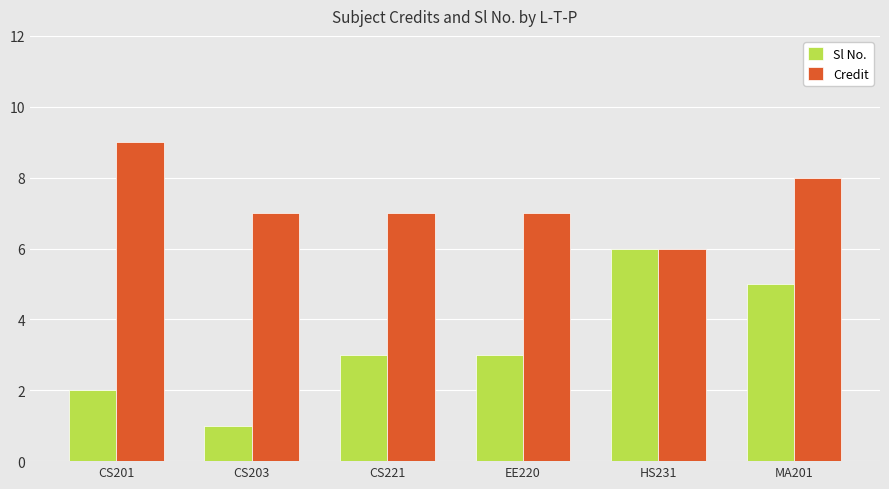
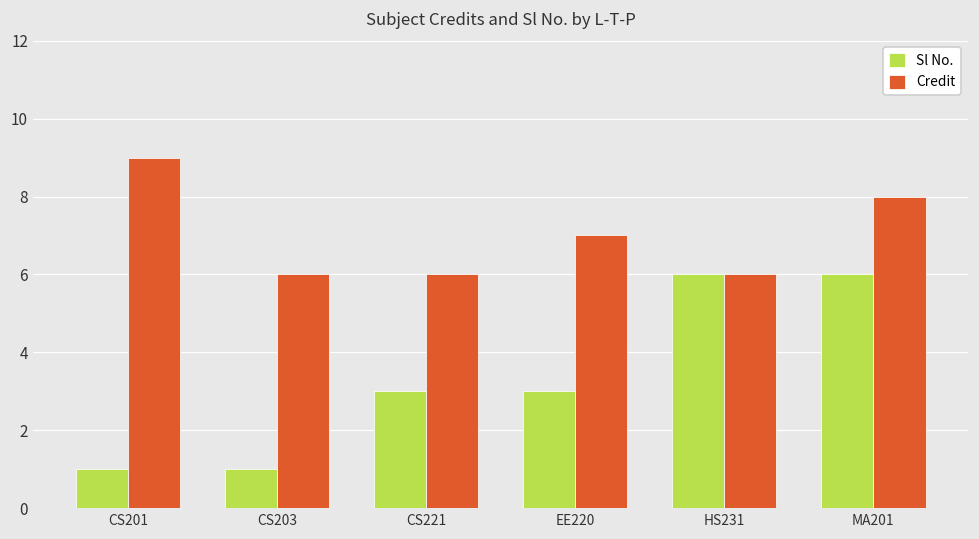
  {
    "Sl No.": {
-     "CS201": 2,
+     "CS201": 1,
      "CS203": 1,
      "CS221": 3,
      "EE220": 3,
      "HS231": 6,
-     "MA201": 5
+     "MA201": 6
    },
    "Credit": {
      "CS201": 9,
-     "CS203": 7,
-     "CS221": 7,
+     "CS203": 6,
+     "CS221": 6,
      "EE220": 7,
      "HS231": 6,
      "MA201": 8
    }
  }
